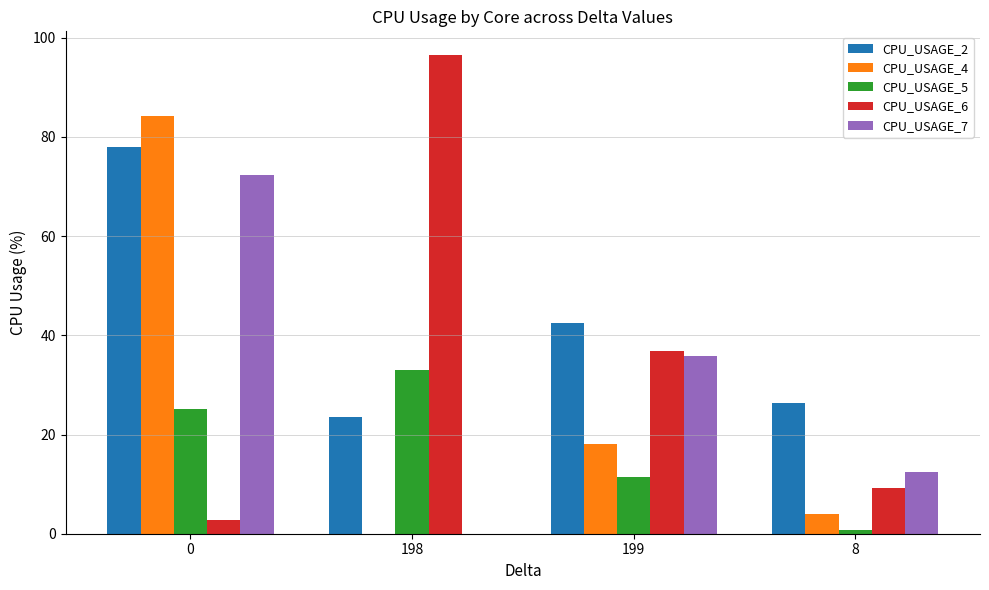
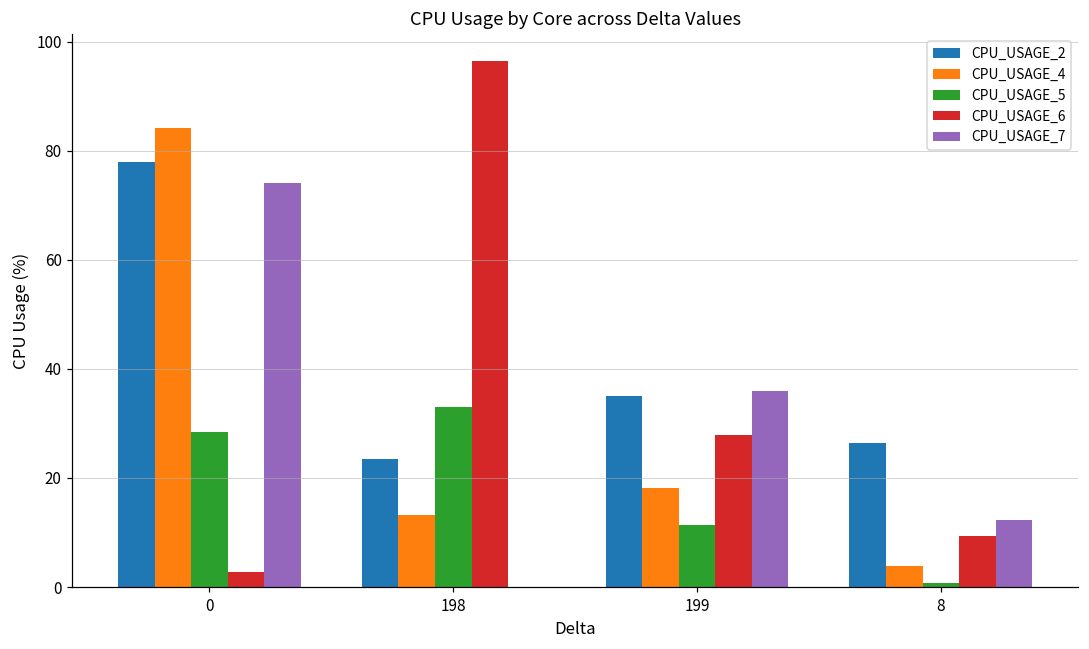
  {
    "CPU_USAGE_2": {
      "0": 78,
      "198": 24,
-     "199": 42,
+     "199": 35,
      "8": 26
    },
    "CPU_USAGE_4": {
      "0": 84,
-     "198": 0,
+     "198": 13,
      "199": 18,
      "8": 4
    },
    "CPU_USAGE_5": {
-     "0": 25,
+     "0": 28,
      "198": 33,
      "199": 11,
      "8": 1
    },
    "CPU_USAGE_6": {
      "0": 3,
      "198": 96,
-     "199": 37,
+     "199": 28,
      "8": 9
    },
    "CPU_USAGE_7": {
-     "0": 72,
+     "0": 74,
      "198": 0,
      "199": 36,
      "8": 12
    }
  }
